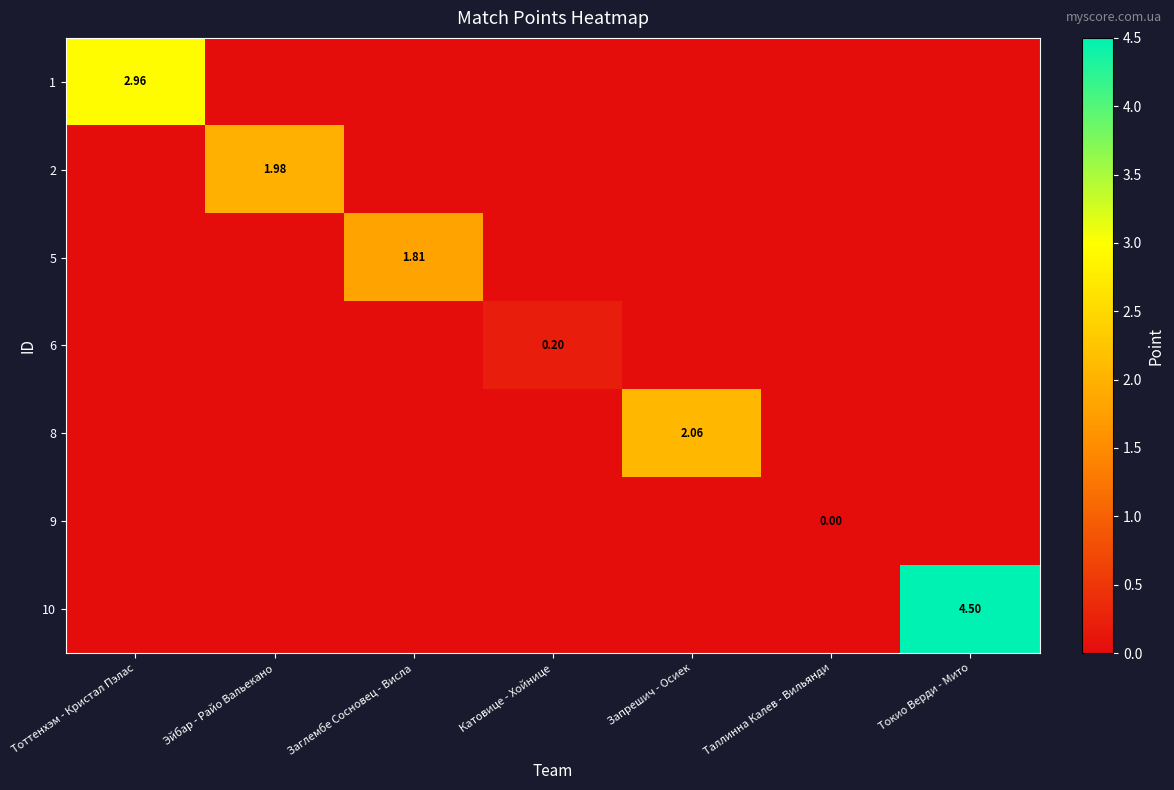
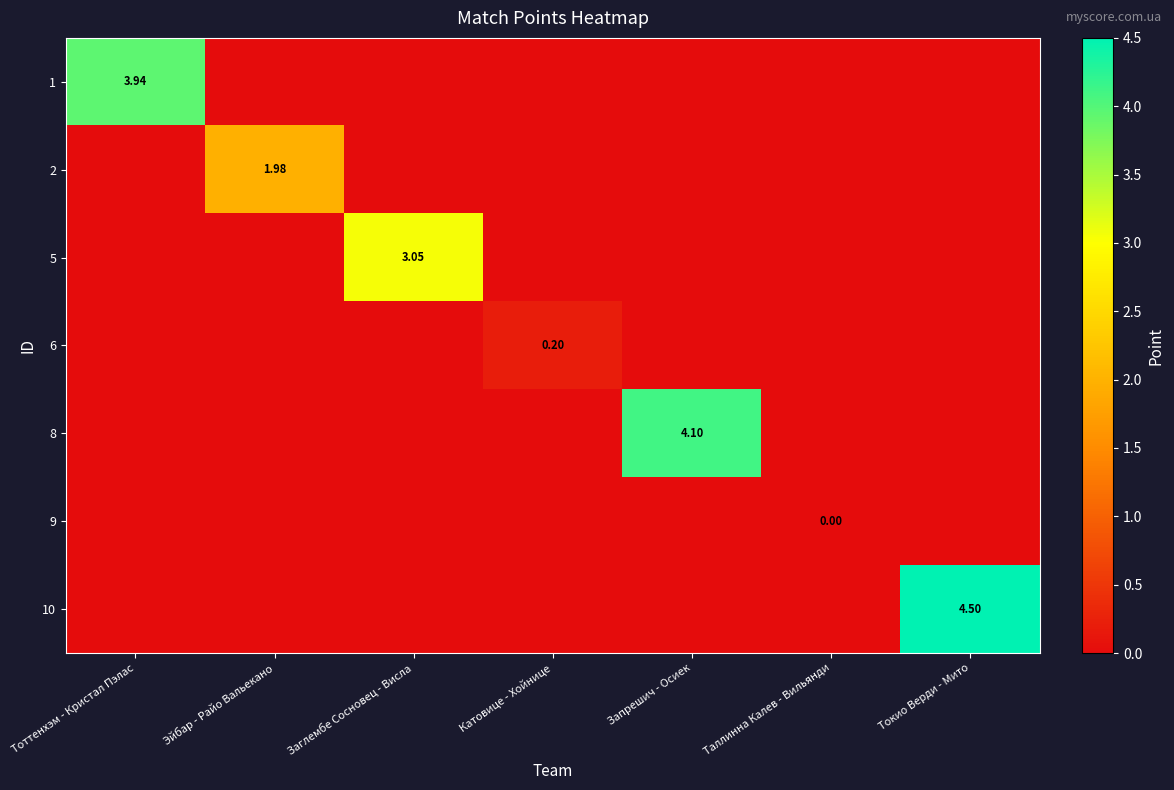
  {
    "1": {
-     "Тоттенхэм - Кристал Пэлас": 2.96
+     "Тоттенхэм - Кристал Пэлас": 3.94
    },
    "2": {
      "Эйбар - Райо Вальекано": 1.98
    },
    "5": {
-     "Заглембе Сосновец - Висла": 1.81
+     "Заглембе Сосновец - Висла": 3.05
    },
    "6": {
      "Катовице - Хойнице": 0.20
    },
    "8": {
-     "Запрешич - Осиек": 2.06
+     "Запрешич - Осиек": 4.10
    },
    "9": {
      "Таллинна Калев - Вильянди": 0.00
    },
    "10": {
      "Токио Верди - Мито": 4.50
    }
  }
